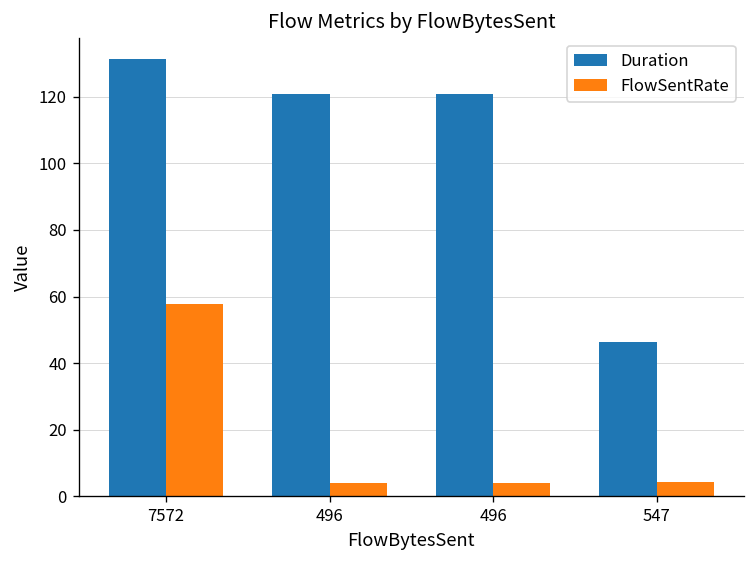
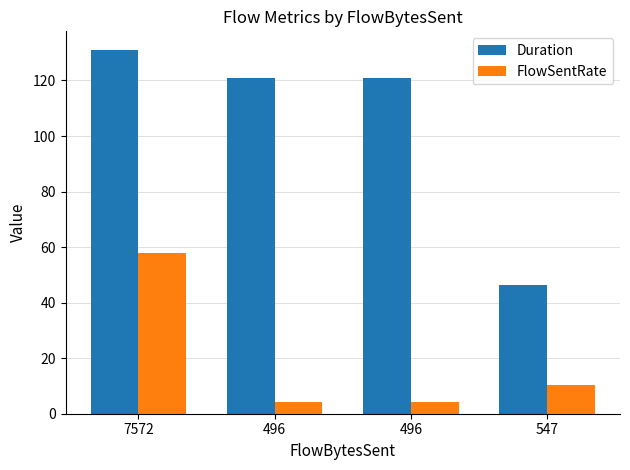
  {
    "Duration": {
      "7572": 131,
      "547": 46
    },
    "FlowSentRate": {
      "7572": 58,
-     "547": 4
+     "547": 10
    }
  }
